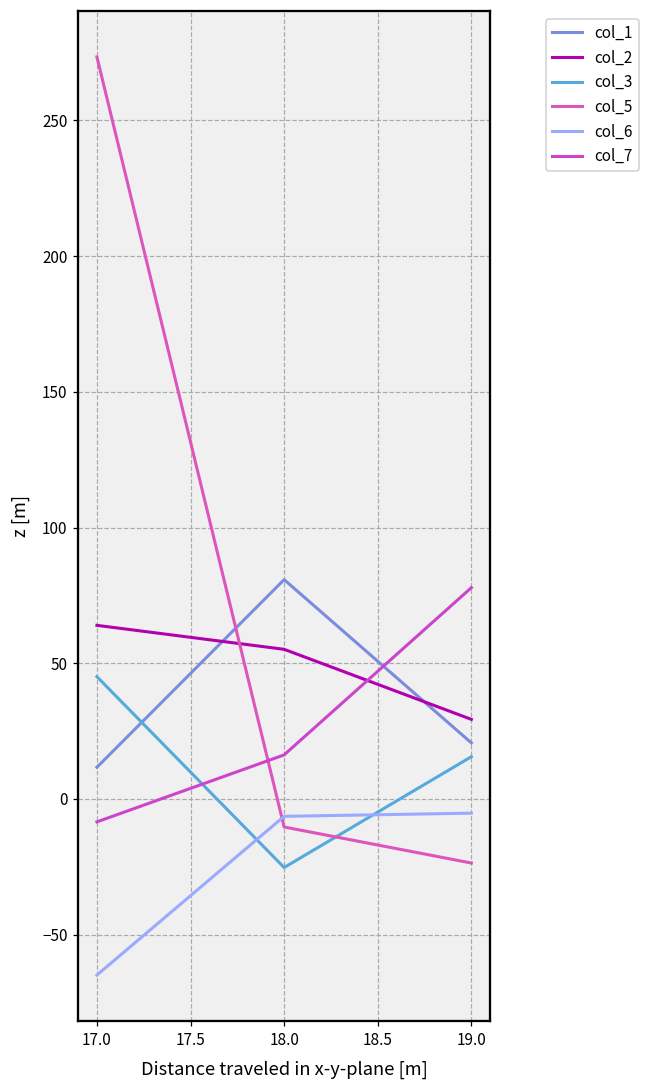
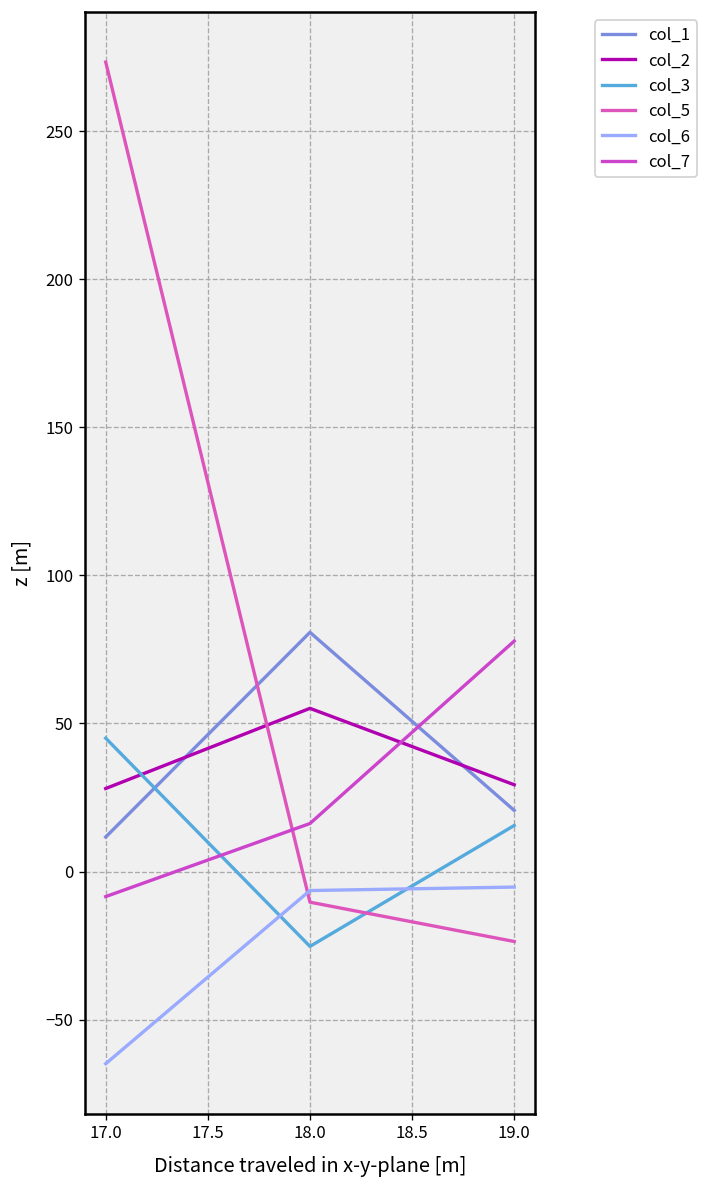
  {
    "col_2": {
-     "17.0": 64,
+     "17.0": 28,
      "18.0": 55,
      "19.0": 29
    }
  }
